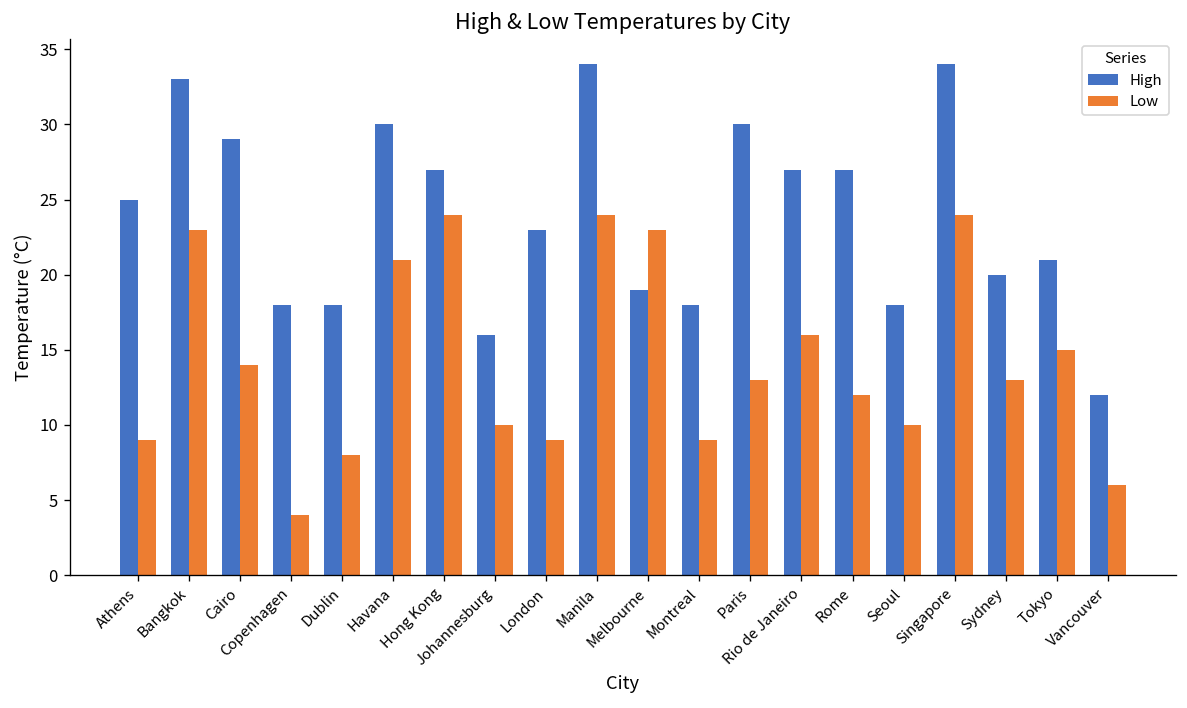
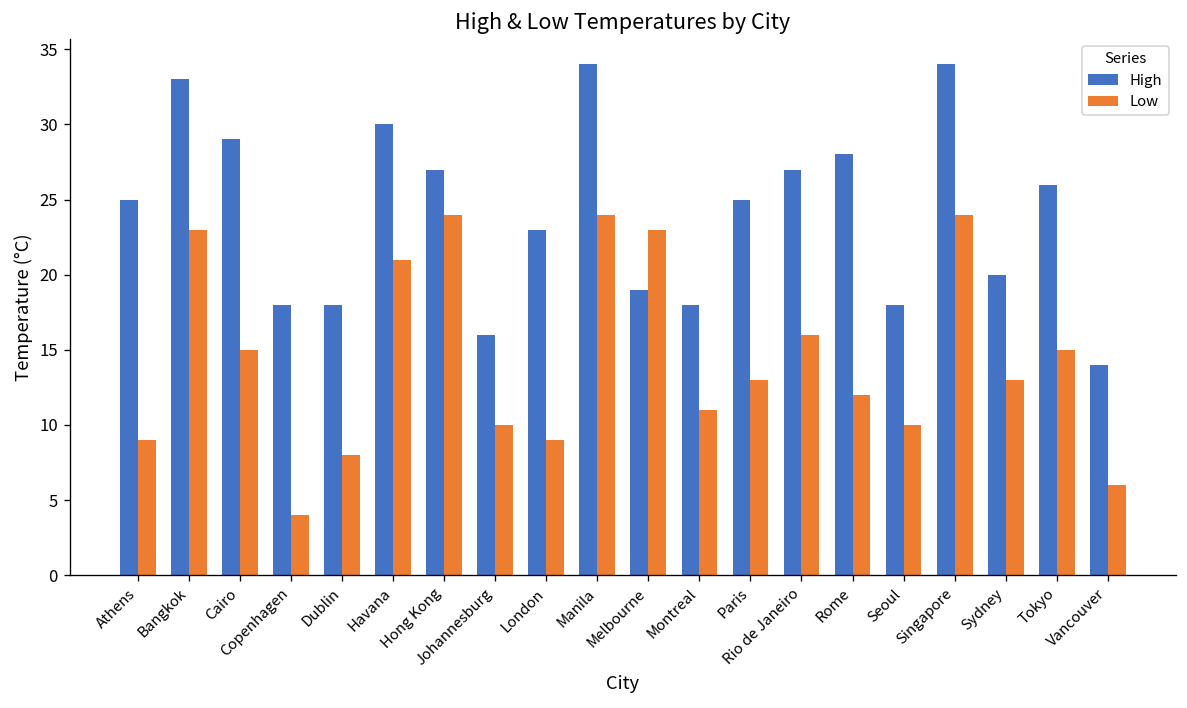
  {
    "High": {
      "Athens": 25,
      "Bangkok": 33,
      "Cairo": 29,
      "Copenhagen": 18,
      "Dublin": 18,
      "Havana": 30,
      "Hong Kong": 27,
      "Johannesburg": 16,
      "London": 23,
      "Manila": 34,
      "Melbourne": 19,
      "Montreal": 18,
-     "Paris": 30,
+     "Paris": 25,
      "Rio de Janeiro": 27,
-     "Rome": 27,
+     "Rome": 28,
      "Seoul": 18,
      "Singapore": 34,
      "Sydney": 20,
-     "Tokyo": 21,
-     "Vancouver": 12
+     "Tokyo": 26,
+     "Vancouver": 14
    },
    "Low": {
      "Athens": 9,
      "Bangkok": 23,
-     "Cairo": 14,
+     "Cairo": 15,
      "Copenhagen": 4,
      "Dublin": 8,
      "Havana": 21,
      "Hong Kong": 24,
      "Johannesburg": 10,
      "London": 9,
      "Manila": 24,
      "Melbourne": 23,
-     "Montreal": 9,
+     "Montreal": 11,
      "Paris": 13,
      "Rio de Janeiro": 16,
      "Rome": 12,
      "Seoul": 10,
      "Singapore": 24,
      "Sydney": 13,
      "Tokyo": 15,
      "Vancouver": 6
    }
  }
